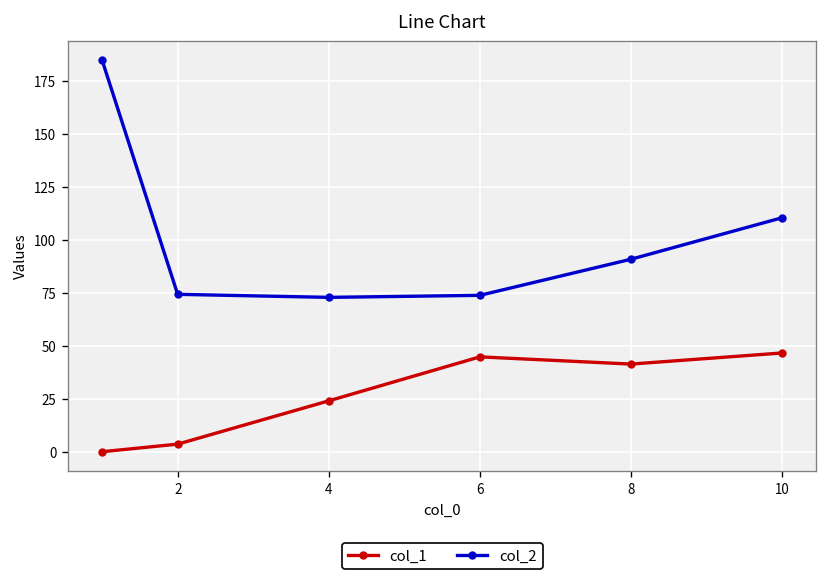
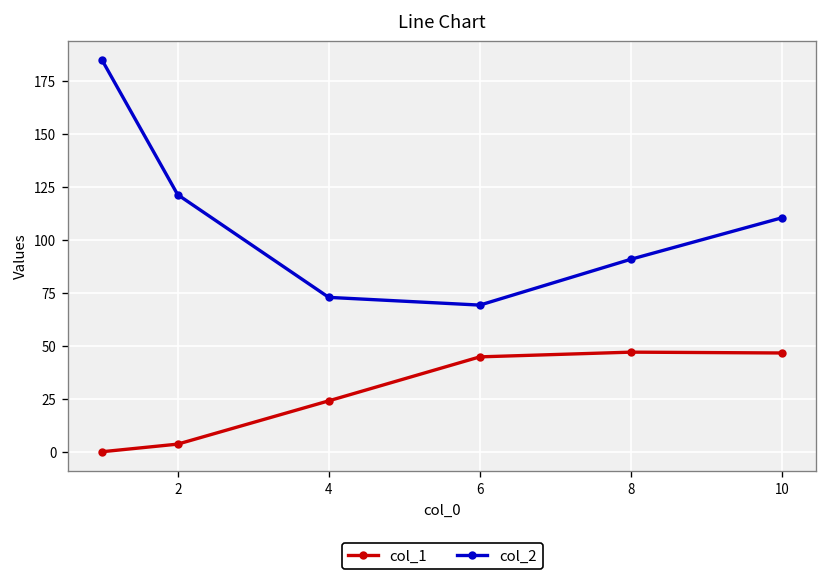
  {
    "col_1": {
      "2": 4,
      "4": 24,
      "6": 45,
-     "8": 41,
+     "8": 47,
      "10": 47
    },
    "col_2": {
-     "2": 74,
+     "2": 121,
      "4": 73,
-     "6": 74,
+     "6": 69,
      "8": 91,
      "10": 110
    }
  }
